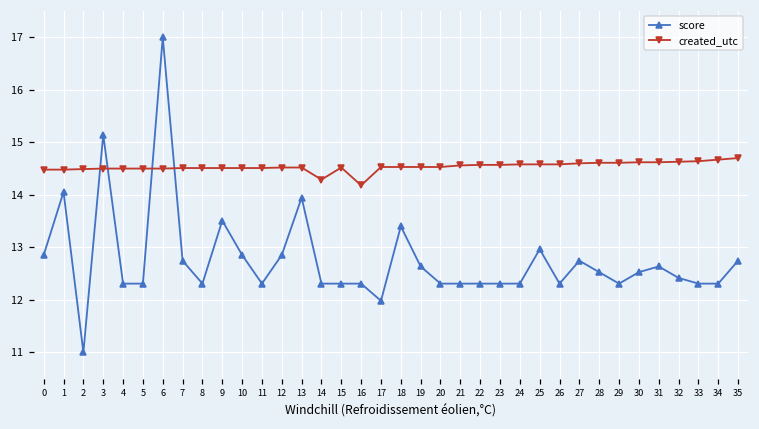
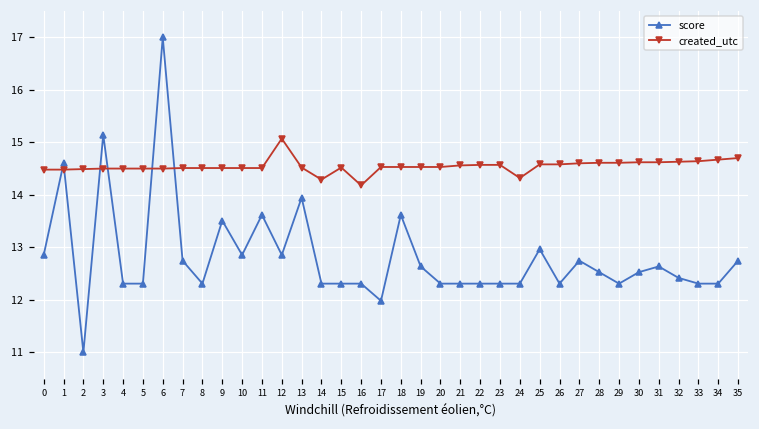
  {
    "score": {
      "0": 12.9,
-     "1": 14.1,
+     "1": 14.6,
      "2": 11.0,
      "3": 15.1,
      "4": 12.3,
      "5": 12.3,
      "6": 17.0,
      "7": 12.7,
      "8": 12.3,
      "9": 13.5,
      "10": 12.9,
-     "11": 12.3,
+     "11": 13.6,
      "12": 12.9,
      "13": 13.9,
      "14": 12.3,
      "15": 12.3,
      "16": 12.3,
      "17": 12.0,
-     "18": 13.4,
+     "18": 13.6,
      "19": 12.6,
      "20": 12.3,
      "21": 12.3,
      "22": 12.3,
      "23": 12.3,
      "24": 12.3,
      "25": 13.0,
      "26": 12.3,
      "27": 12.7,
      "28": 12.5,
      "29": 12.3,
      "30": 12.5,
      "31": 12.6,
      "32": 12.4,
      "33": 12.3,
      "34": 12.3,
      "35": 12.7
    },
    "created_utc": {
      "0": 14.5,
      "1": 14.5,
      "2": 14.5,
      "3": 14.5,
      "4": 14.5,
      "5": 14.5,
      "6": 14.5,
      "7": 14.5,
      "8": 14.5,
      "9": 14.5,
      "10": 14.5,
      "11": 14.5,
-     "12": 14.5,
+     "12": 15.1,
      "13": 14.5,
      "14": 14.3,
      "15": 14.5,
      "16": 14.2,
      "17": 14.5,
      "18": 14.5,
      "19": 14.5,
      "20": 14.5,
      "21": 14.6,
      "22": 14.6,
      "23": 14.6,
-     "24": 14.6,
+     "24": 14.3,
      "25": 14.6,
      "26": 14.6,
      "27": 14.6,
      "28": 14.6,
      "29": 14.6,
      "30": 14.6,
      "31": 14.6,
      "32": 14.6,
      "33": 14.6,
      "34": 14.7,
      "35": 14.7
    }
  }
